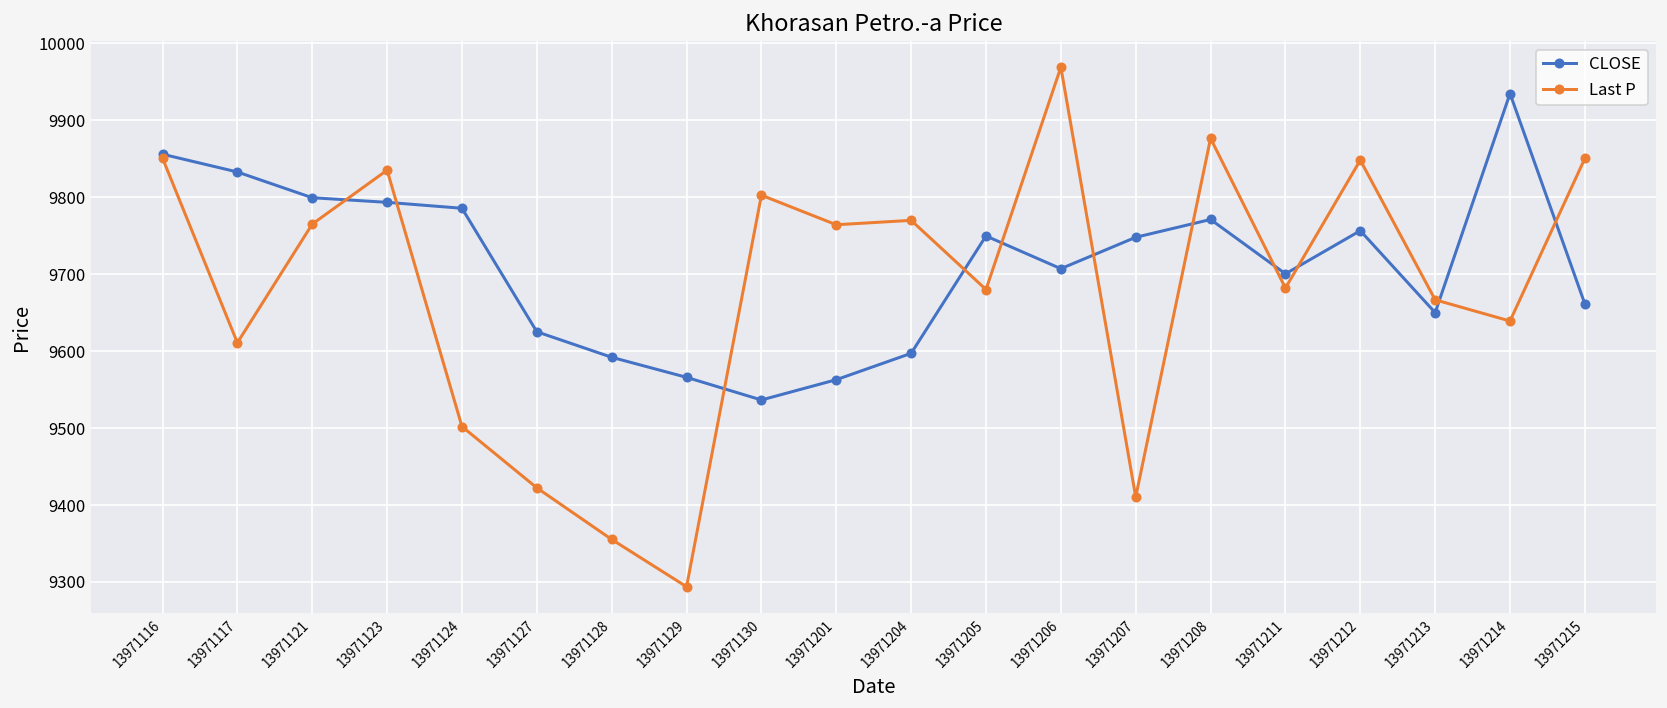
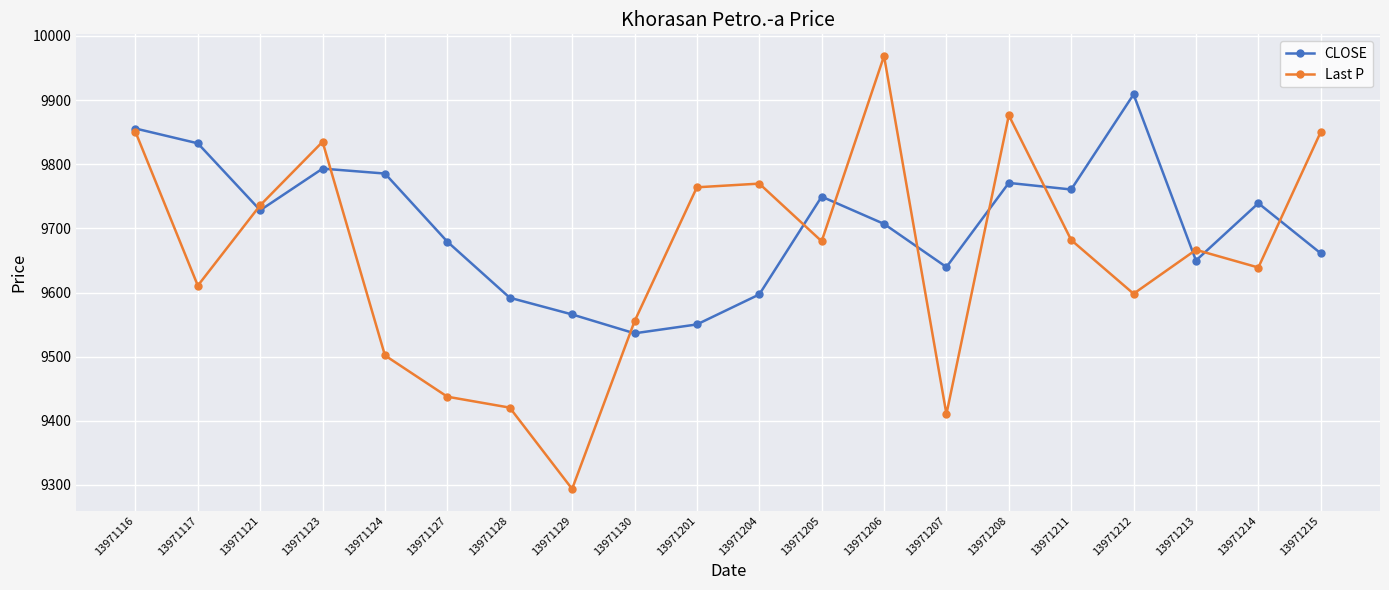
  {
    "CLOSE": {
      "13971116": 9860,
      "13971117": 9830,
-     "13971121": 9800,
+     "13971121": 9730,
      "13971123": 9790,
      "13971124": 9790,
-     "13971127": 9630,
+     "13971127": 9680,
      "13971128": 9590,
      "13971129": 9570,
      "13971130": 9540,
-     "13971201": 9560,
+     "13971201": 9550,
      "13971204": 9600,
      "13971205": 9750,
      "13971206": 9710,
-     "13971207": 9750,
+     "13971207": 9640,
      "13971208": 9770,
-     "13971211": 9700,
-     "13971212": 9760,
+     "13971211": 9760,
+     "13971212": 9910,
      "13971213": 9650,
-     "13971214": 9930,
+     "13971214": 9740,
      "13971215": 9660
    },
    "Last P": {
      "13971116": 9850,
      "13971117": 9610,
-     "13971121": 9760,
+     "13971121": 9740,
      "13971123": 9840,
      "13971124": 9500,
-     "13971127": 9420,
-     "13971128": 9360,
+     "13971127": 9440,
+     "13971128": 9420,
      "13971129": 9290,
-     "13971130": 9800,
+     "13971130": 9560,
      "13971201": 9760,
      "13971204": 9770,
      "13971205": 9680,
      "13971206": 9970,
      "13971207": 9410,
      "13971208": 9880,
      "13971211": 9680,
-     "13971212": 9850,
+     "13971212": 9600,
      "13971213": 9670,
      "13971214": 9640,
      "13971215": 9850
    }
  }
